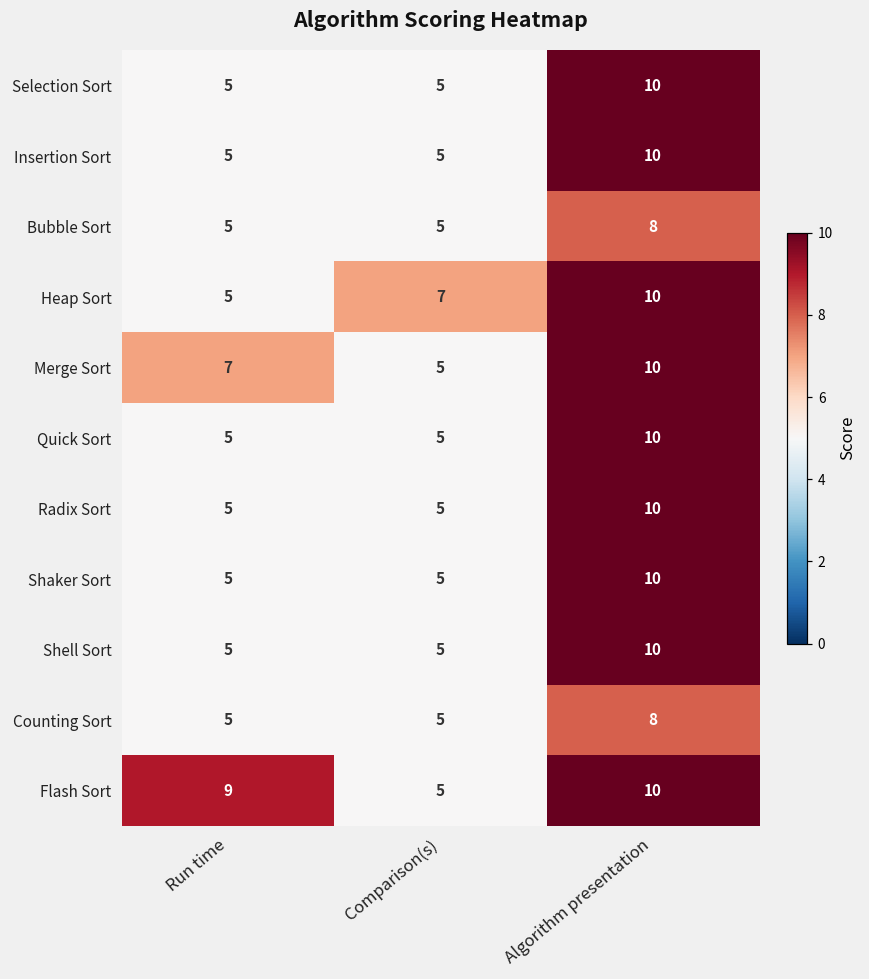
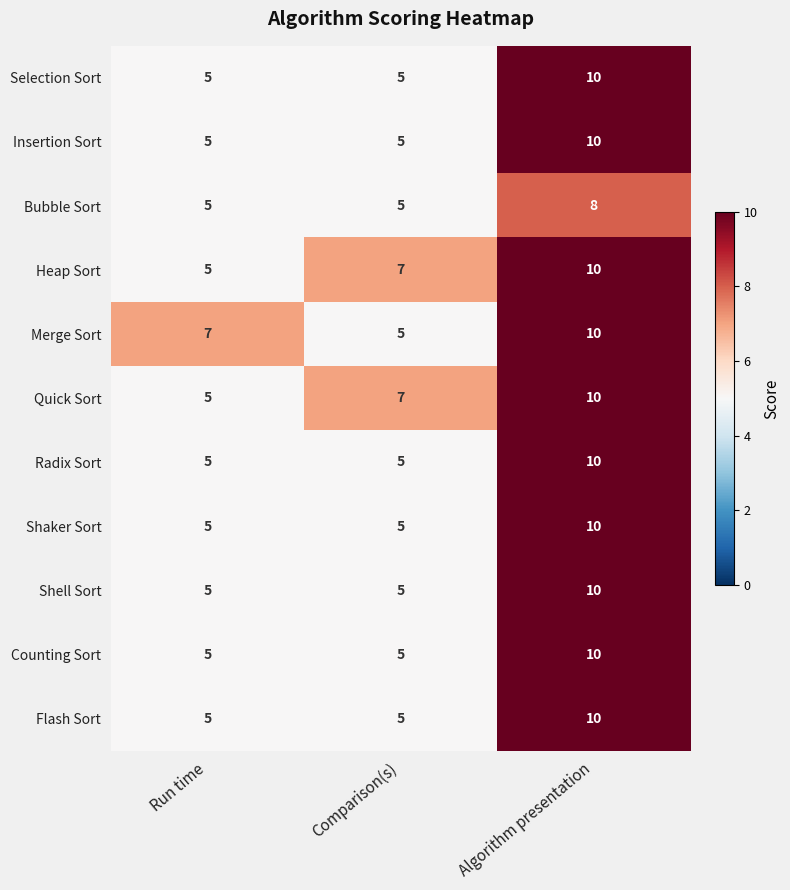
  {
    "Selection Sort": {
      "Run time": 5,
      "Comparison(s)": 5,
      "Algorithm presentation": 10
    },
    "Insertion Sort": {
      "Run time": 5,
      "Comparison(s)": 5,
      "Algorithm presentation": 10
    },
    "Bubble Sort": {
      "Run time": 5,
      "Comparison(s)": 5,
      "Algorithm presentation": 8
    },
    "Heap Sort": {
      "Run time": 5,
      "Comparison(s)": 7,
      "Algorithm presentation": 10
    },
    "Merge Sort": {
      "Run time": 7,
      "Comparison(s)": 5,
      "Algorithm presentation": 10
    },
    "Quick Sort": {
      "Run time": 5,
-     "Comparison(s)": 5,
+     "Comparison(s)": 7,
      "Algorithm presentation": 10
    },
    "Radix Sort": {
      "Run time": 5,
      "Comparison(s)": 5,
      "Algorithm presentation": 10
    },
    "Shaker Sort": {
      "Run time": 5,
      "Comparison(s)": 5,
      "Algorithm presentation": 10
    },
    "Shell Sort": {
      "Run time": 5,
      "Comparison(s)": 5,
      "Algorithm presentation": 10
    },
    "Counting Sort": {
      "Run time": 5,
      "Comparison(s)": 5,
-     "Algorithm presentation": 8
+     "Algorithm presentation": 10
    },
    "Flash Sort": {
-     "Run time": 9,
+     "Run time": 5,
      "Comparison(s)": 5,
      "Algorithm presentation": 10
    }
  }
